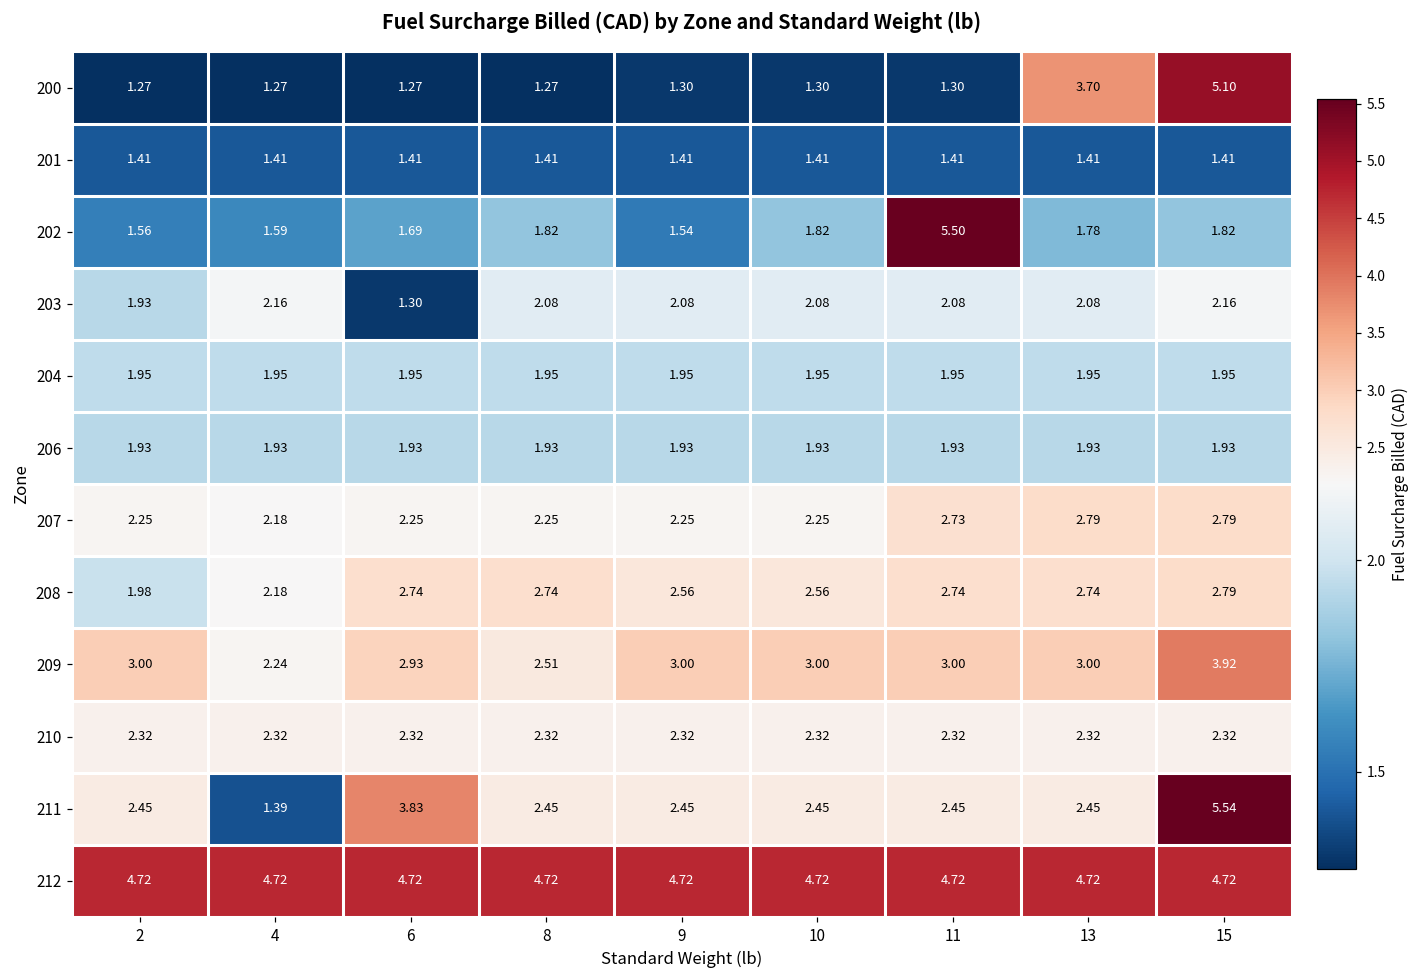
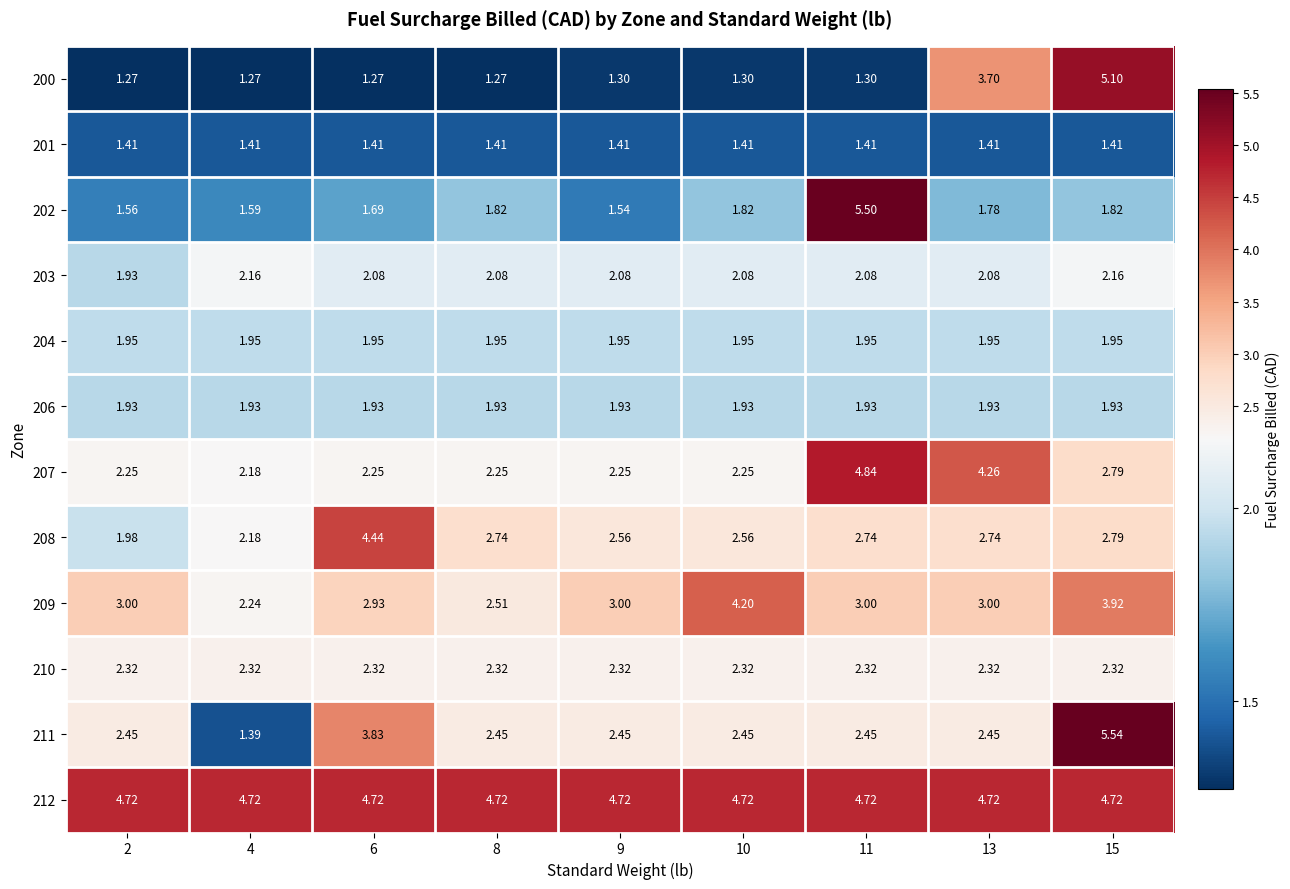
  {
    "200": {
      "2": 1.27,
      "4": 1.27,
      "6": 1.27,
      "8": 1.27,
      "9": 1.30,
      "10": 1.30,
      "11": 1.30,
      "13": 3.70,
      "15": 5.10
    },
    "201": {
      "2": 1.41,
      "4": 1.41,
      "6": 1.41,
      "8": 1.41,
      "9": 1.41,
      "10": 1.41,
      "11": 1.41,
      "13": 1.41,
      "15": 1.41
    },
    "202": {
      "2": 1.56,
      "4": 1.59,
      "6": 1.69,
      "8": 1.82,
      "9": 1.54,
      "10": 1.82,
      "11": 5.50,
      "13": 1.78,
      "15": 1.82
    },
    "203": {
      "2": 1.93,
      "4": 2.16,
-     "6": 1.30,
+     "6": 2.08,
      "8": 2.08,
      "9": 2.08,
      "10": 2.08,
      "11": 2.08,
      "13": 2.08,
      "15": 2.16
    },
    "204": {
      "2": 1.95,
      "4": 1.95,
      "6": 1.95,
      "8": 1.95,
      "9": 1.95,
      "10": 1.95,
      "11": 1.95,
      "13": 1.95,
      "15": 1.95
    },
    "206": {
      "2": 1.93,
      "4": 1.93,
      "6": 1.93,
      "8": 1.93,
      "9": 1.93,
      "10": 1.93,
      "11": 1.93,
      "13": 1.93,
      "15": 1.93
    },
    "207": {
      "2": 2.25,
      "4": 2.18,
      "6": 2.25,
      "8": 2.25,
      "9": 2.25,
      "10": 2.25,
-     "11": 2.73,
-     "13": 2.79,
+     "11": 4.84,
+     "13": 4.26,
      "15": 2.79
    },
    "208": {
      "2": 1.98,
      "4": 2.18,
-     "6": 2.74,
+     "6": 4.44,
      "8": 2.74,
      "9": 2.56,
      "10": 2.56,
      "11": 2.74,
      "13": 2.74,
      "15": 2.79
    },
    "209": {
      "2": 3.00,
      "4": 2.24,
      "6": 2.93,
      "8": 2.51,
      "9": 3.00,
-     "10": 3.00,
+     "10": 4.20,
      "11": 3.00,
      "13": 3.00,
      "15": 3.92
    },
    "210": {
      "2": 2.32,
      "4": 2.32,
      "6": 2.32,
      "8": 2.32,
      "9": 2.32,
      "10": 2.32,
      "11": 2.32,
      "13": 2.32,
      "15": 2.32
    },
    "211": {
      "2": 2.45,
      "4": 1.39,
      "6": 3.83,
      "8": 2.45,
      "9": 2.45,
      "10": 2.45,
      "11": 2.45,
      "13": 2.45,
      "15": 5.54
    },
    "212": {
      "2": 4.72,
      "4": 4.72,
      "6": 4.72,
      "8": 4.72,
      "9": 4.72,
      "10": 4.72,
      "11": 4.72,
      "13": 4.72,
      "15": 4.72
    }
  }
